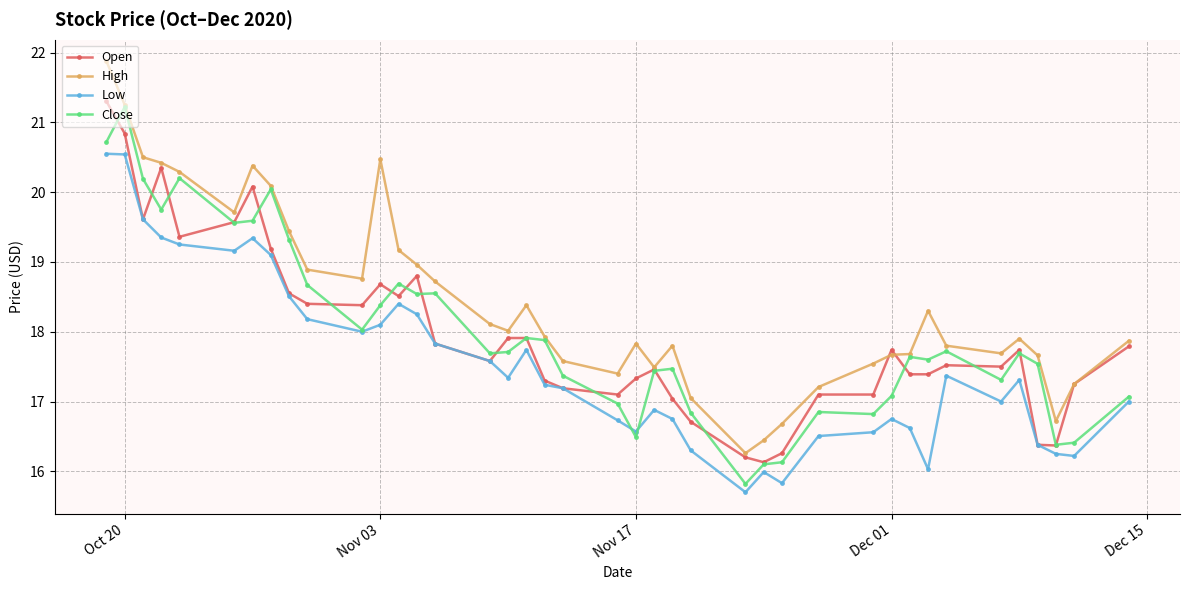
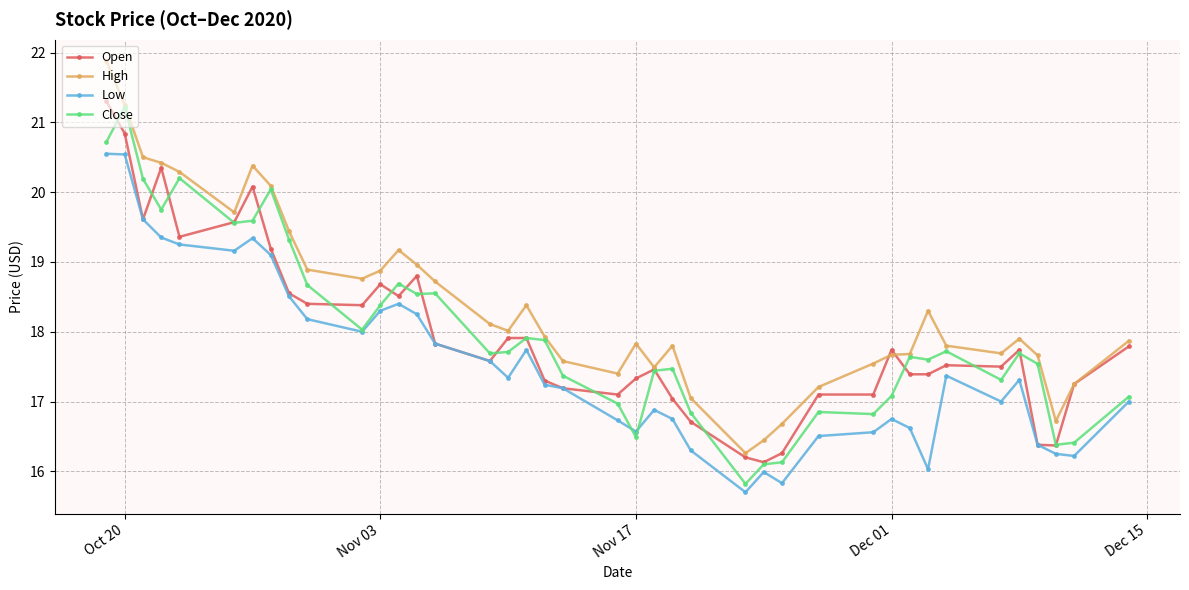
  {
    "Open": {
      "Oct 20": 20.8,
      "Nov 03": 18.7,
      "Nov 17": 17.3,
      "Dec 01": 17.7
    },
    "High": {
-     "Nov 03": 20.5,
+     "Nov 03": 18.9,
      "Nov 17": 17.8,
      "Dec 01": 17.7
    },
    "Low": {
      "Oct 20": 20.5,
-     "Nov 03": 18.1,
+     "Nov 03": 18.3,
      "Nov 17": 16.6,
      "Dec 01": 16.8
    },
    "Close": {
      "Nov 03": 18.4,
      "Nov 17": 16.5,
      "Dec 01": 17.1
    }
  }
